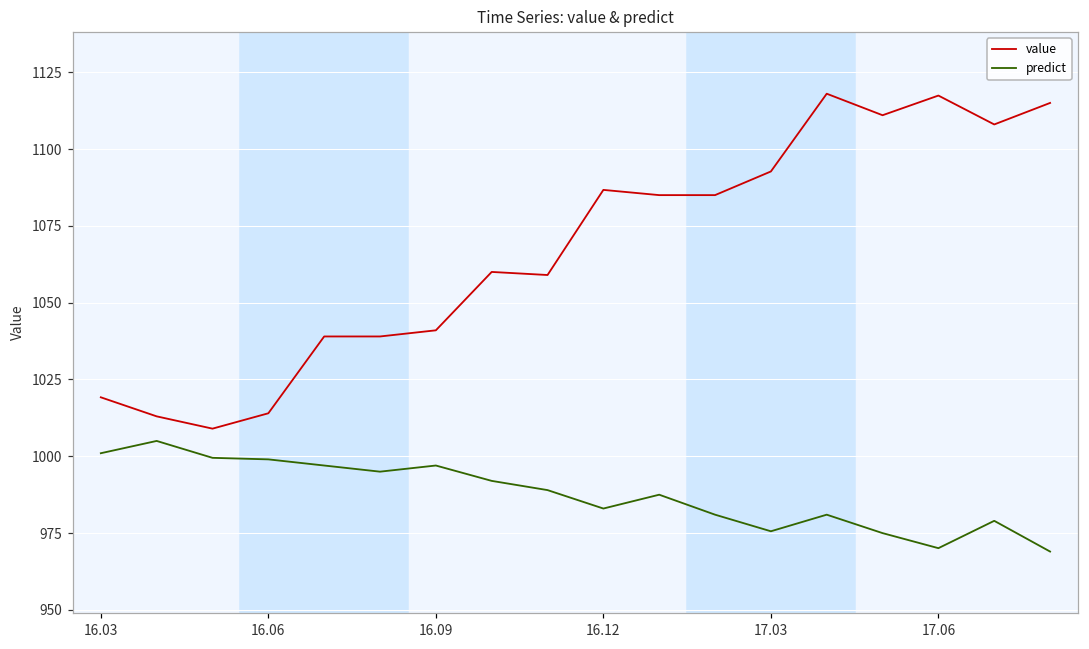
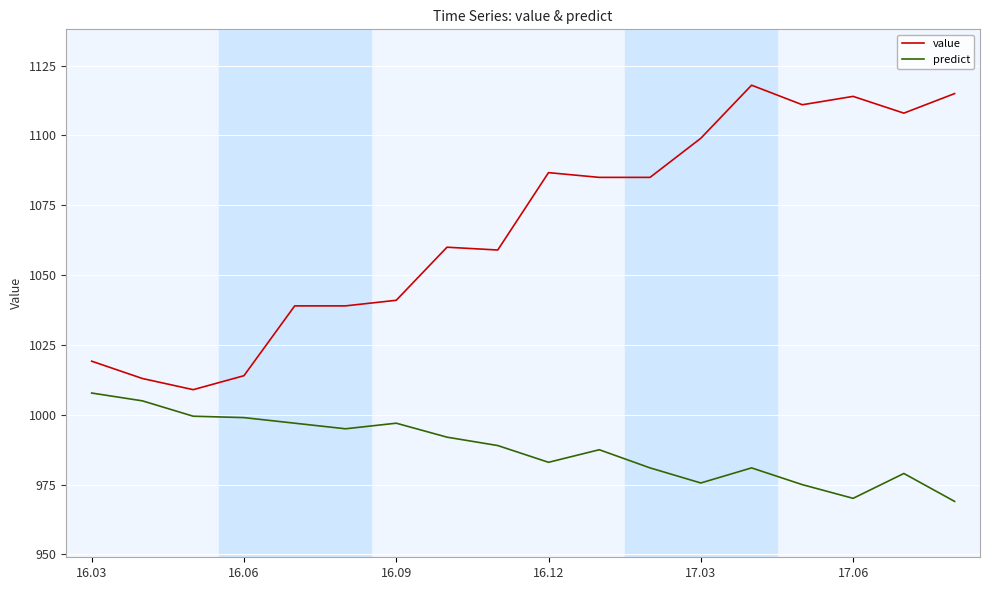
  {
    "value": {
      "16.03": 1019,
      "16.06": 1014,
      "16.09": 1041,
      "16.12": 1087,
-     "17.03": 1093,
-     "17.06": 1117
+     "17.03": 1099,
+     "17.06": 1114
    },
    "predict": {
-     "16.03": 1001,
+     "16.03": 1008,
      "16.06": 999,
      "16.09": 997,
      "16.12": 983,
      "17.03": 976,
      "17.06": 970
    }
  }
